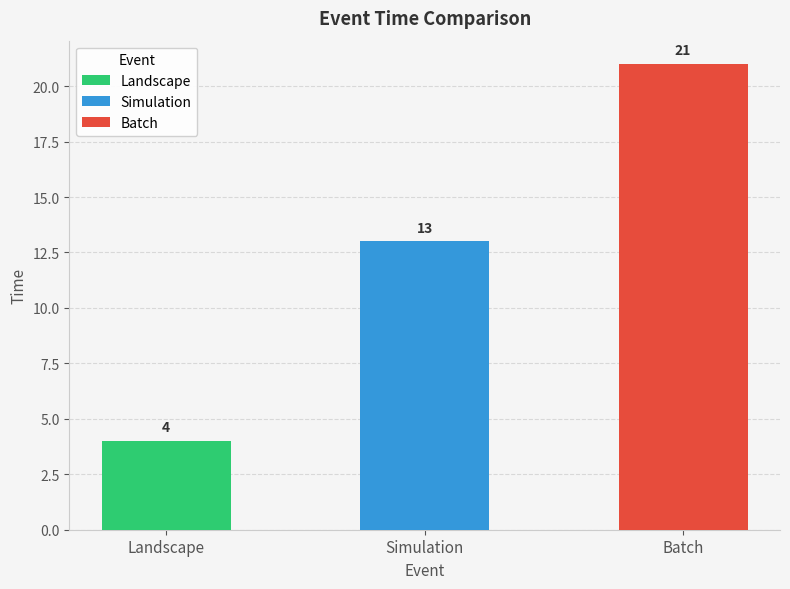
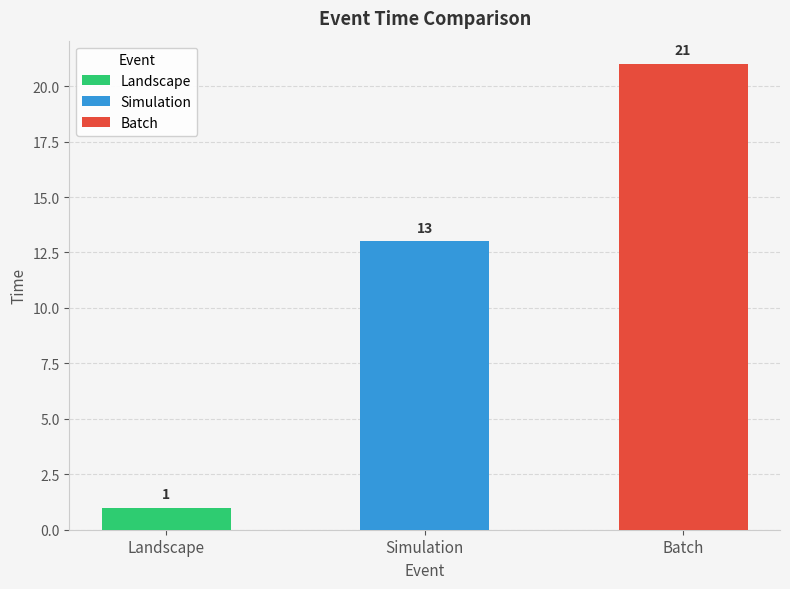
  {
-   "Landscape": 4,
+   "Landscape": 1,
    "Simulation": 13,
    "Batch": 21
  }
